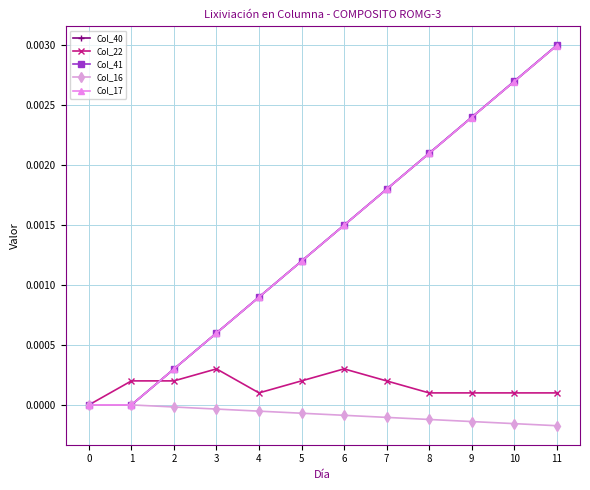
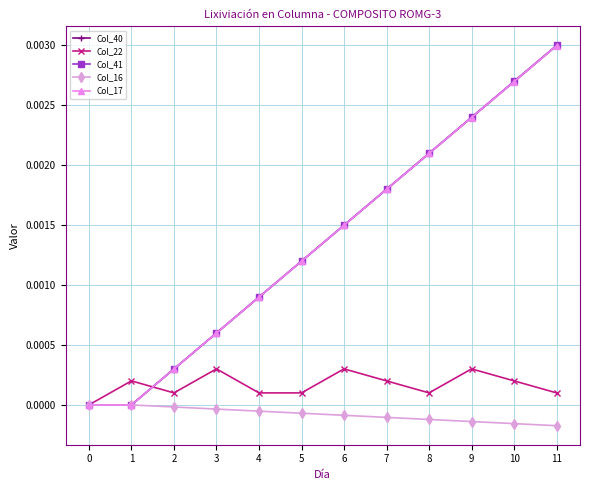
  {
    "Col_22": {
      "1": 0.0002,
-     "2": 0.0002,
+     "2": 0.0001,
      "3": 0.0003,
      "4": 0.0001,
-     "5": 0.0002,
+     "5": 0.0001,
      "6": 0.0003,
      "7": 0.0002,
      "8": 0.0001,
-     "9": 0.0001,
-     "10": 0.0001,
+     "9": 0.0003,
+     "10": 0.0002,
      "11": 0.0001
    }
  }
